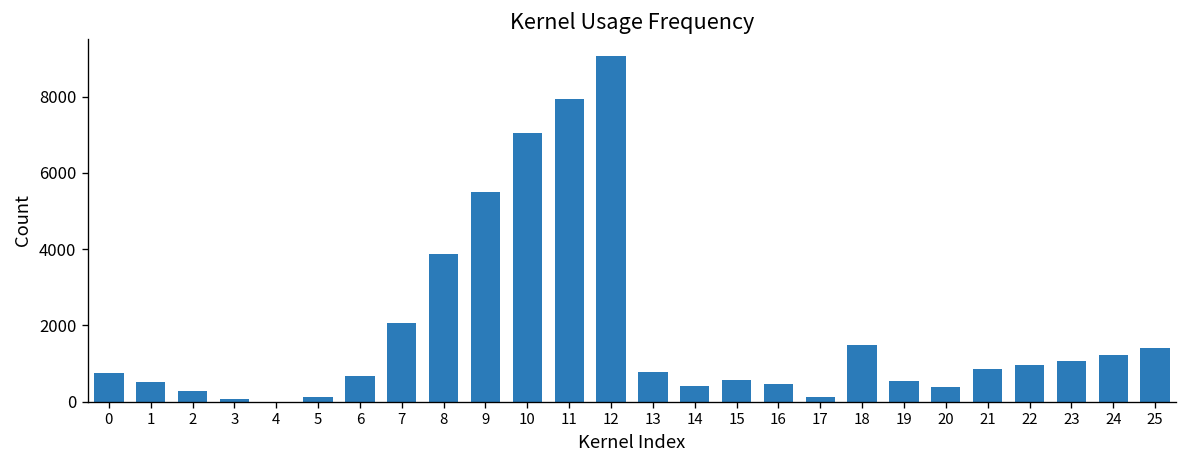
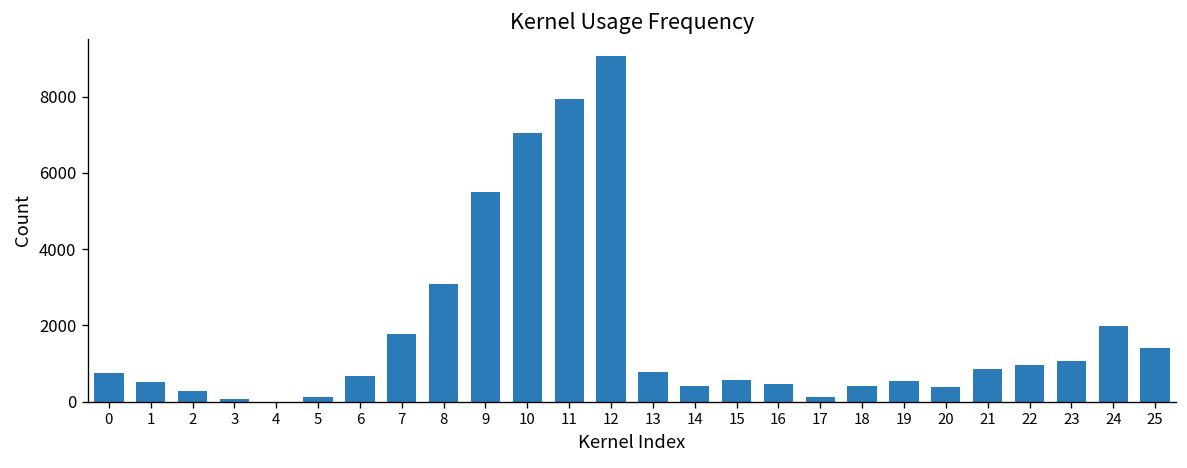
  {
    "0": 800,
    "1": 500,
    "2": 300,
    "4": 0,
    "5": 100,
    "6": 700,
-   "7": 2000,
-   "8": 3900,
+   "7": 1800,
+   "8": 3100,
    "9": 5500,
    "10": 7100,
    "11": 7900,
    "12": 9100,
    "13": 800,
    "14": 400,
    "15": 600,
    "16": 500,
    "17": 100,
-   "18": 1500,
+   "18": 400,
    "19": 500,
    "20": 400,
    "21": 800,
    "22": 1000,
    "23": 1100,
-   "24": 1200,
+   "24": 2000,
    "25": 1400
  }
